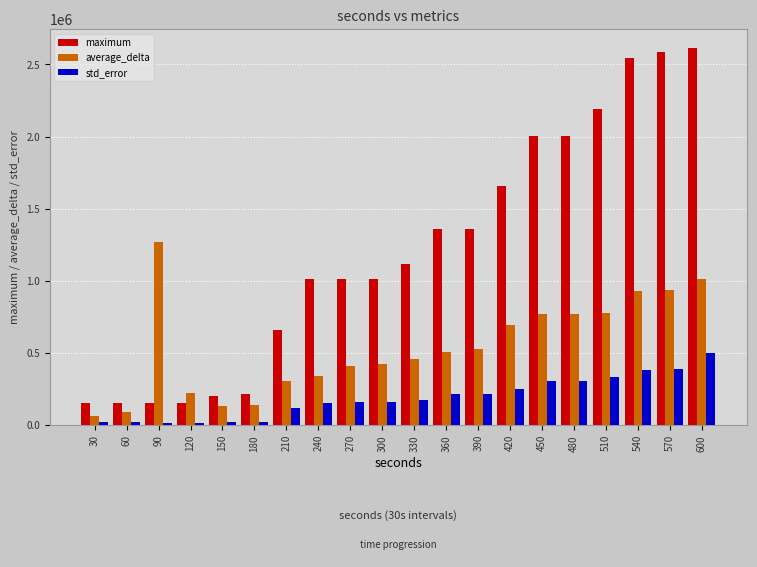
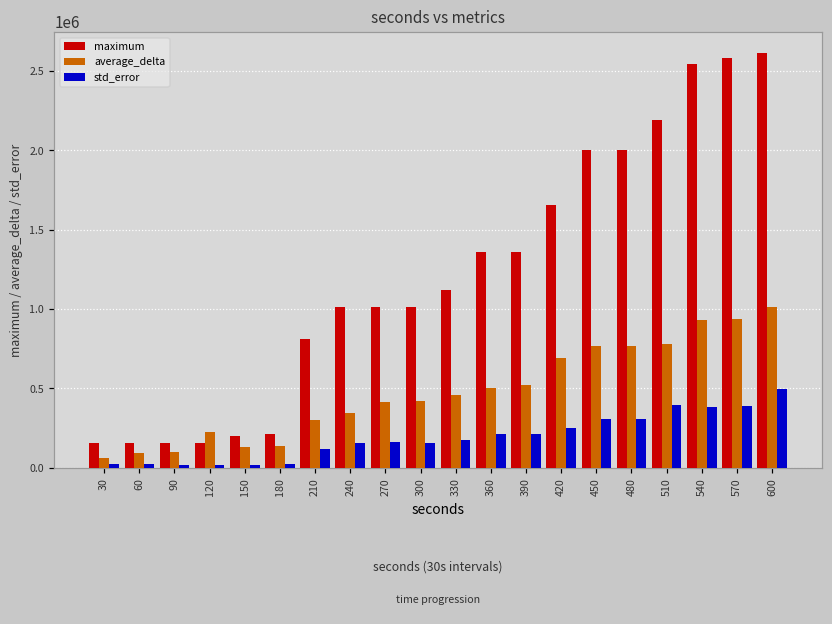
  {
    "maximum": {
      "30": 160000,
      "60": 160000,
      "90": 160000,
      "120": 160000,
      "150": 200000,
      "180": 210000,
-     "210": 660000,
+     "210": 810000,
      "240": 1010000,
      "270": 1010000,
      "300": 1010000,
      "330": 1120000,
      "360": 1360000,
      "390": 1360000,
      "420": 1650000,
      "450": 2000000,
      "480": 2000000,
      "510": 2190000,
      "540": 2540000,
      "570": 2580000,
      "600": 2610000
    },
    "average_delta": {
      "30": 60000,
      "60": 90000,
-     "90": 1270000,
+     "90": 100000,
      "120": 220000,
      "150": 130000,
      "180": 140000,
      "210": 300000,
      "240": 340000,
      "270": 410000,
      "300": 420000,
      "330": 460000,
      "360": 500000,
      "390": 520000,
      "420": 690000,
      "450": 770000,
      "480": 770000,
      "510": 780000,
      "540": 930000,
      "570": 940000,
      "600": 1010000
    },
    "std_error": {
      "30": 20000,
      "60": 20000,
      "150": 20000,
      "180": 20000,
      "210": 120000,
      "240": 150000,
      "270": 160000,
      "300": 160000,
      "330": 170000,
      "360": 210000,
      "390": 220000,
      "420": 250000,
      "450": 310000,
      "480": 310000,
-     "510": 340000,
+     "510": 400000,
      "540": 380000,
      "570": 390000,
      "600": 500000
    }
  }
